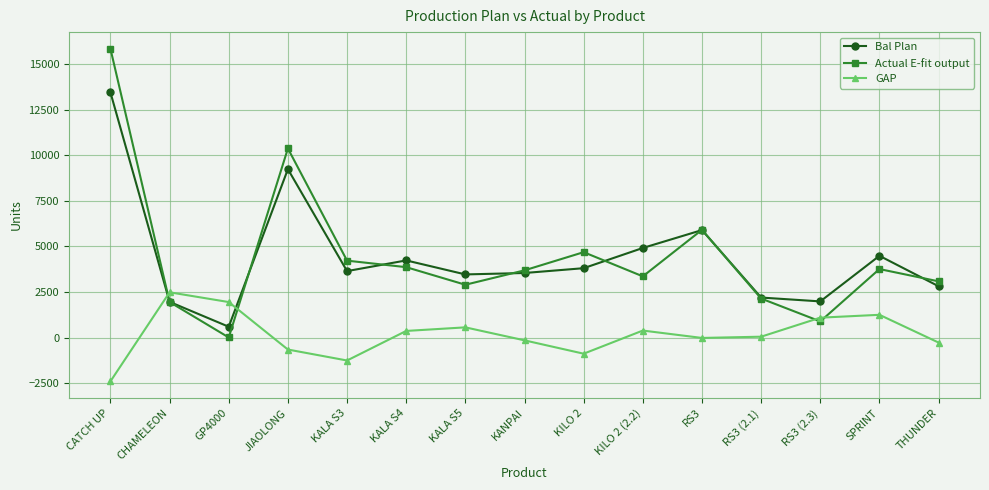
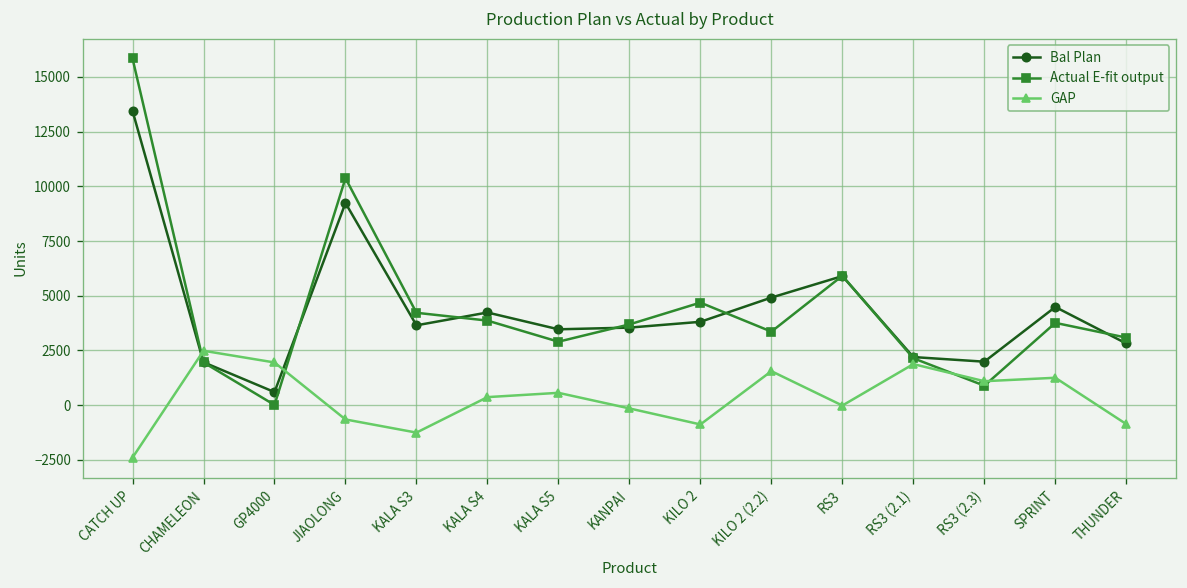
  {
    "GAP": {
      "CATCH UP": -2400,
      "CHAMELEON": 2500,
      "GP4000": 2000,
      "JIAOLONG": -700,
      "KALA S3": -1300,
      "KALA S4": 400,
      "KALA S5": 600,
      "KANPAI": -100,
      "KILO 2": -900,
-     "KILO 2 (2.2)": 400,
+     "KILO 2 (2.2)": 1600,
      "RS3": 0,
-     "RS3 (2.1)": 100,
+     "RS3 (2.1)": 1900,
      "RS3 (2.3)": 1100,
      "SPRINT": 1300,
-     "THUNDER": -300
+     "THUNDER": -900
    }
  }
